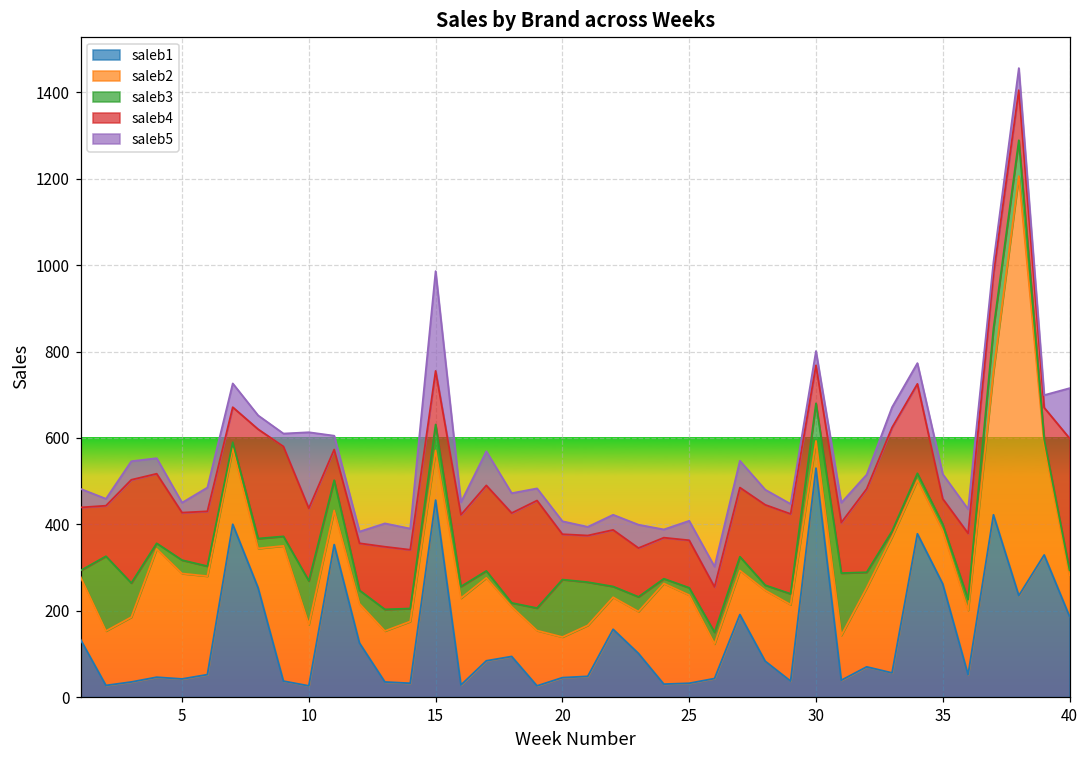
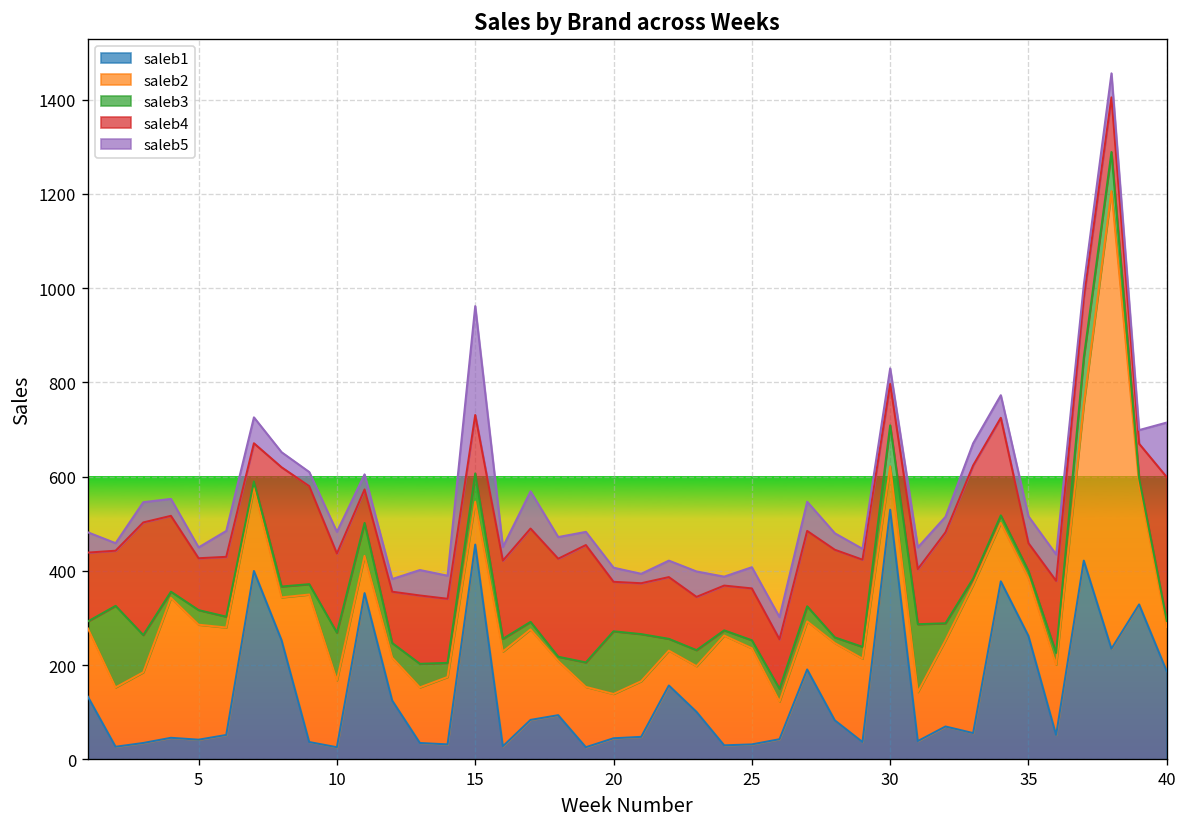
  {
    "saleb1": {
      "5": 40,
      "10": 30,
      "15": 460,
      "20": 50,
      "25": 30,
      "30": 530,
      "35": 260,
      "40": 190
    },
    "saleb2": {
      "5": 240,
      "10": 140,
-     "15": 120,
+     "15": 90,
      "20": 90,
      "25": 200,
-     "30": 60,
+     "30": 90,
      "35": 120,
      "40": 90
    },
    "saleb3": {
      "5": 30,
      "10": 100,
      "15": 60,
      "20": 130,
      "25": 20,
      "30": 90,
      "35": 20,
      "40": 10
    },
    "saleb4": {
      "5": 110,
      "10": 170,
      "15": 120,
      "20": 110,
      "25": 110,
      "30": 90,
      "35": 60,
      "40": 310
    },
    "saleb5": {
      "5": 20,
-     "10": 180,
+     "10": 50,
      "15": 230,
      "20": 30,
      "25": 50,
      "30": 30,
      "35": 60,
      "40": 120
    }
  }
